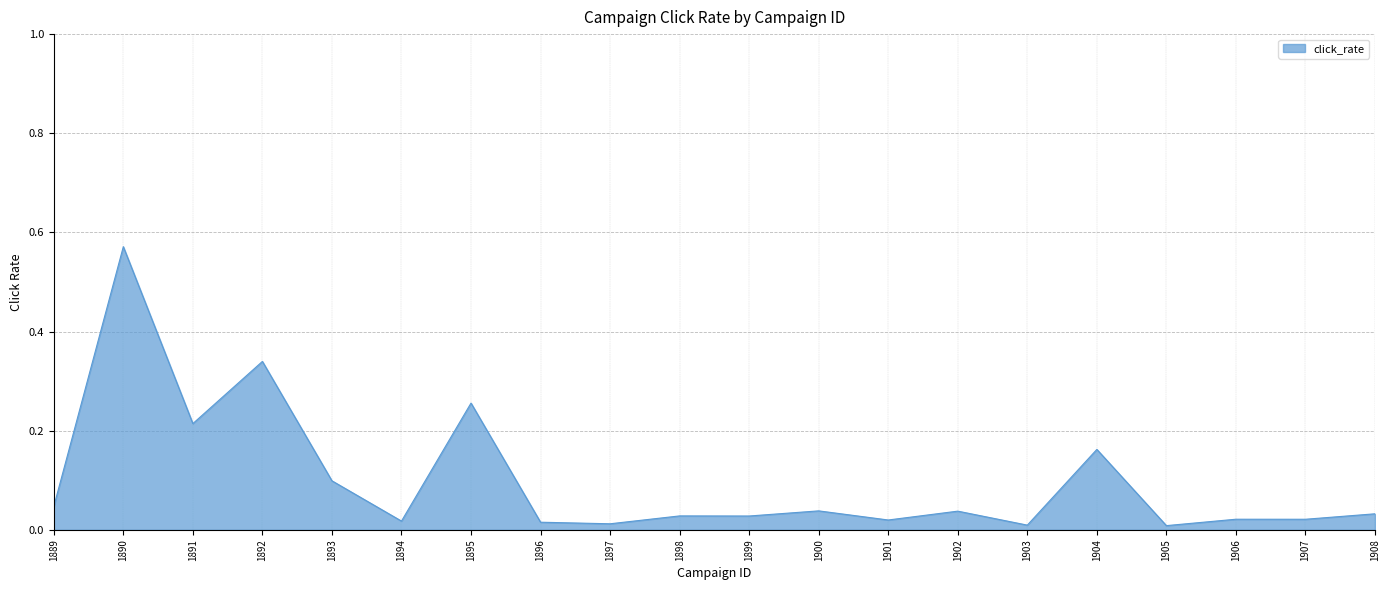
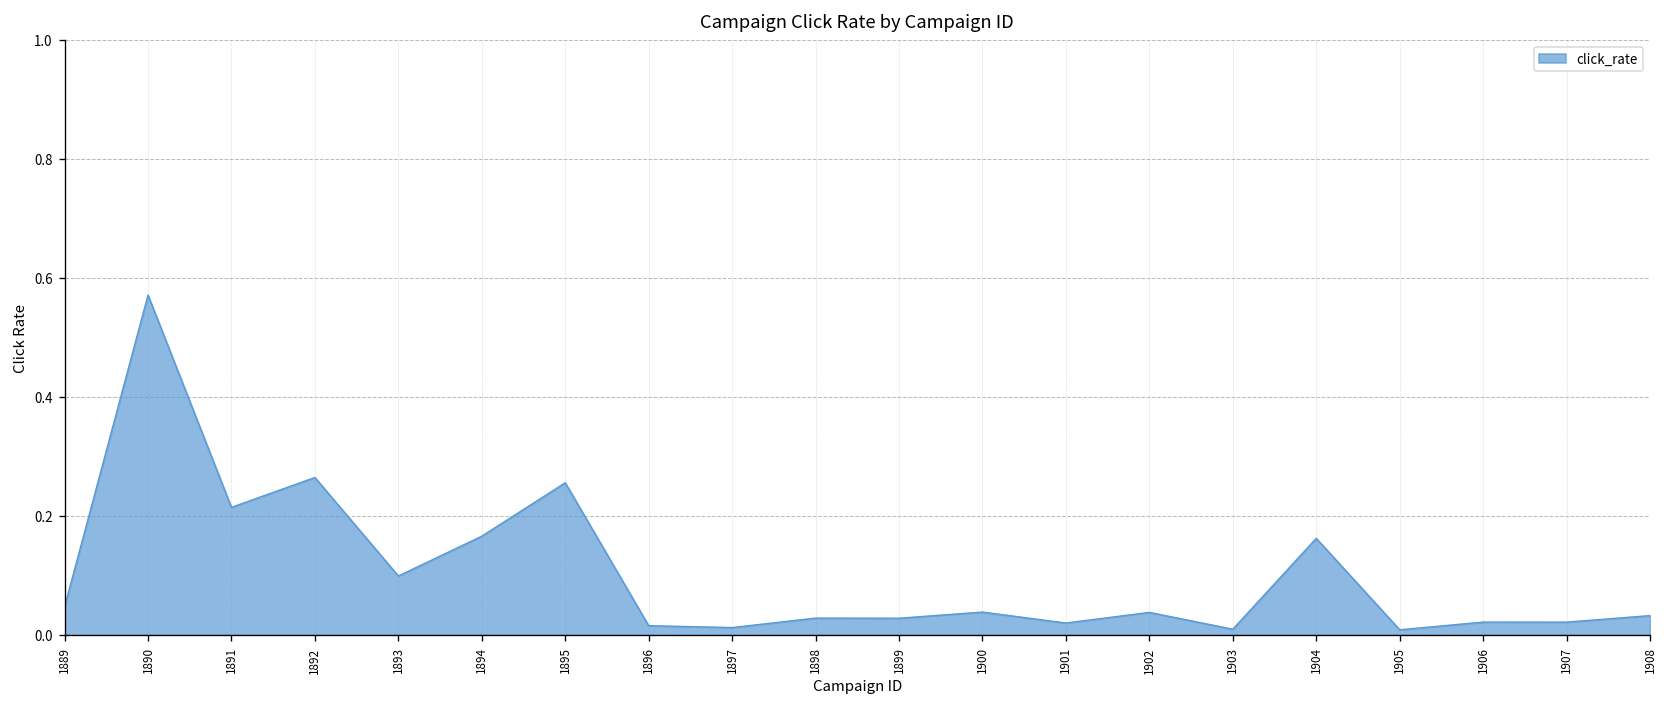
  {
    "1889": 0.05,
    "1890": 0.57,
    "1891": 0.21,
-   "1892": 0.34,
+   "1892": 0.26,
    "1893": 0.10,
-   "1894": 0.02,
+   "1894": 0.17,
    "1895": 0.26,
    "1896": 0.02,
    "1897": 0.01,
    "1898": 0.03,
    "1899": 0.03,
    "1900": 0.04,
    "1901": 0.02,
    "1902": 0.04,
    "1903": 0.01,
    "1904": 0.16,
    "1905": 0.01,
    "1906": 0.02,
    "1907": 0.02,
    "1908": 0.03
  }
